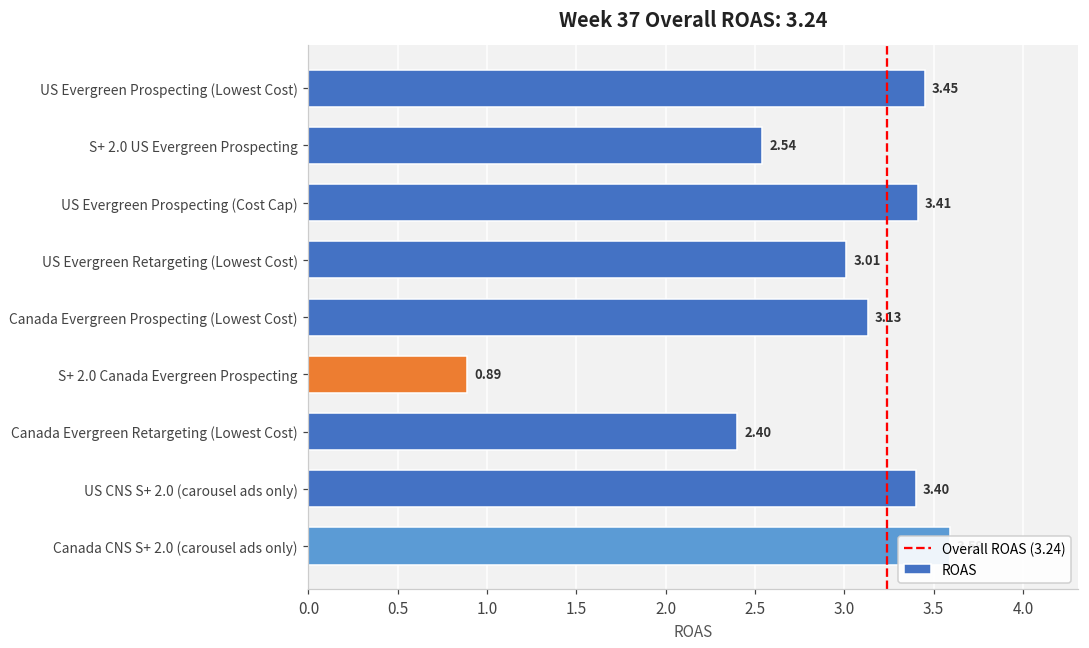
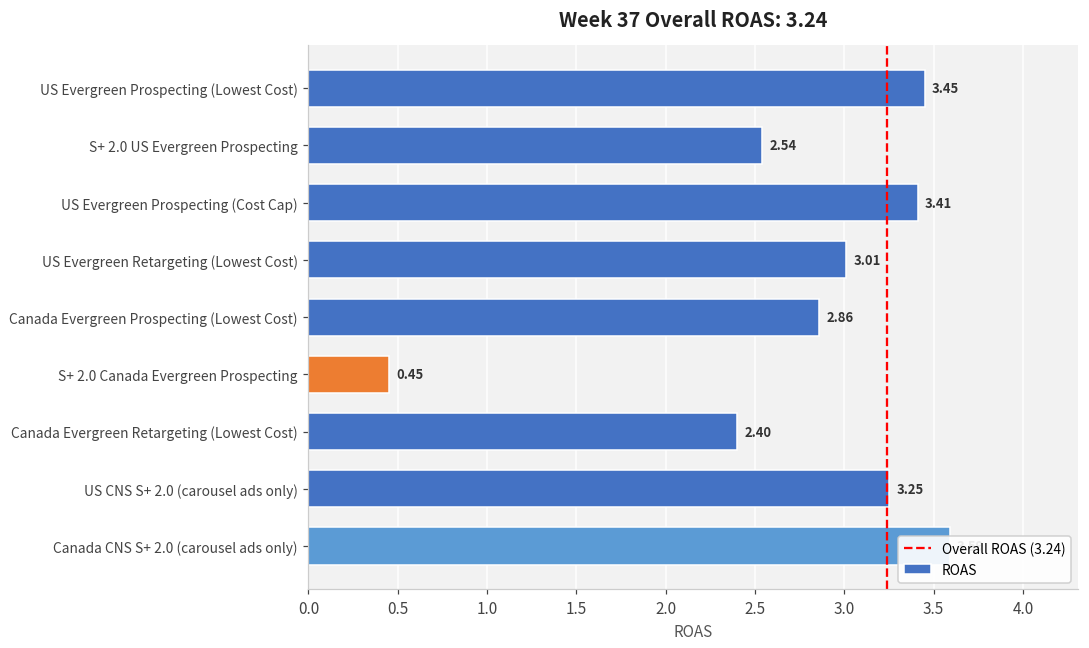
  {
    "US Evergreen Prospecting (Lowest Cost)": 3.45,
    "S+ 2.0 US Evergreen Prospecting": 2.54,
    "US Evergreen Prospecting (Cost Cap)": 3.41,
    "US Evergreen Retargeting (Lowest Cost)": 3.01,
-   "Canada Evergreen Prospecting (Lowest Cost)": 3.13,
-   "S+ 2.0 Canada Evergreen Prospecting": 0.89,
+   "Canada Evergreen Prospecting (Lowest Cost)": 2.86,
+   "S+ 2.0 Canada Evergreen Prospecting": 0.45,
    "Canada Evergreen Retargeting (Lowest Cost)": 2.40,
-   "US CNS S+ 2.0 (carousel ads only)": 3.40
+   "US CNS S+ 2.0 (carousel ads only)": 3.25
  }
